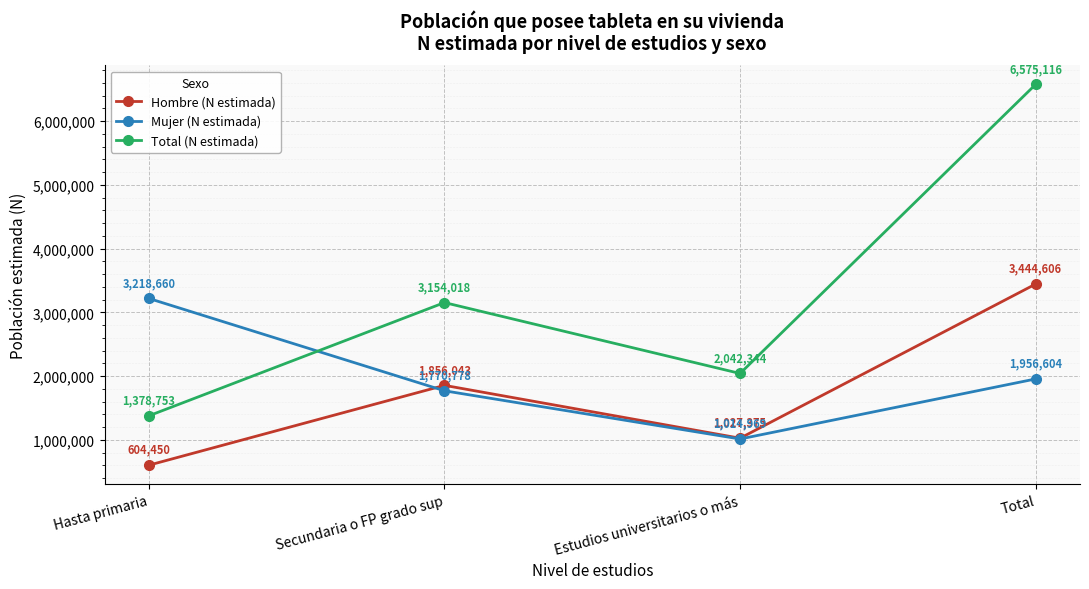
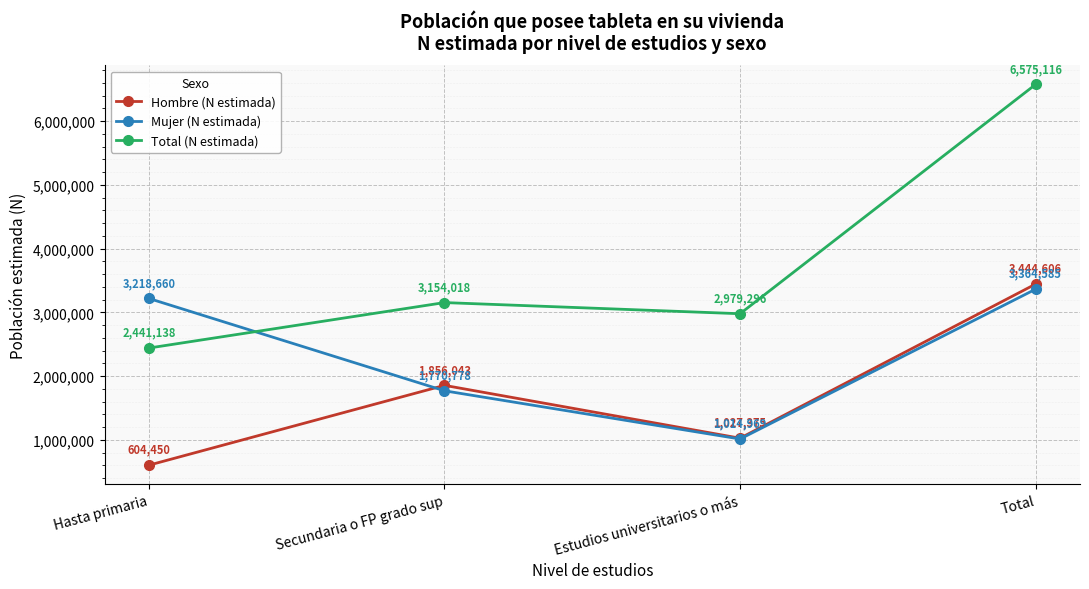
  {
    "Hombre (N estimada)": {
      "Hasta primaria": "604,450",
      "Total": "3,444,606"
    },
    "Mujer (N estimada)": {
      "Hasta primaria": "3,218,660",
-     "Total": "1,956,604"
+     "Total": "3,364,585"
    },
    "Total (N estimada)": {
-     "Hasta primaria": "1,378,753",
+     "Hasta primaria": "2,441,138",
      "Secundaria o FP grado sup": "3,154,018",
-     "Estudios universitarios o más": "2,042,344",
+     "Estudios universitarios o más": "2,979,296",
      "Total": "6,575,116"
    }
  }
